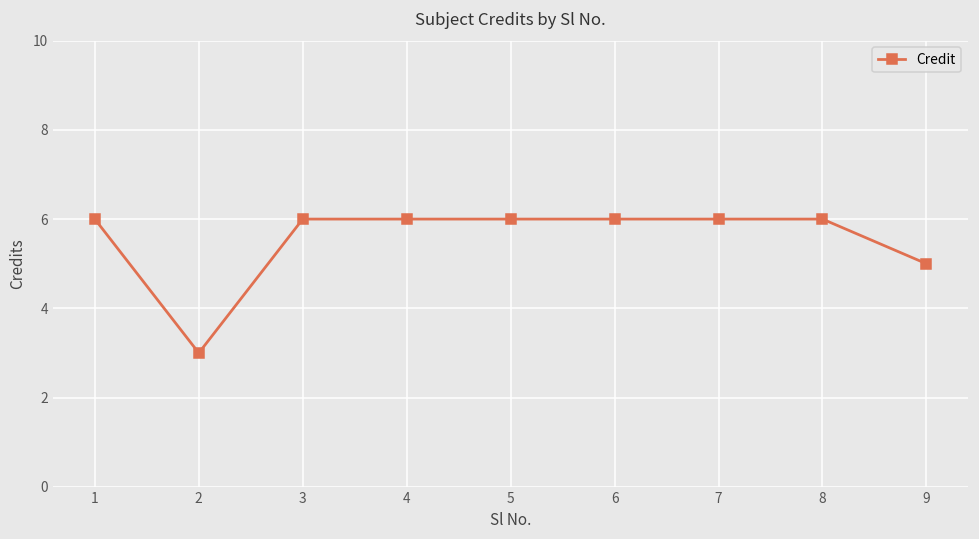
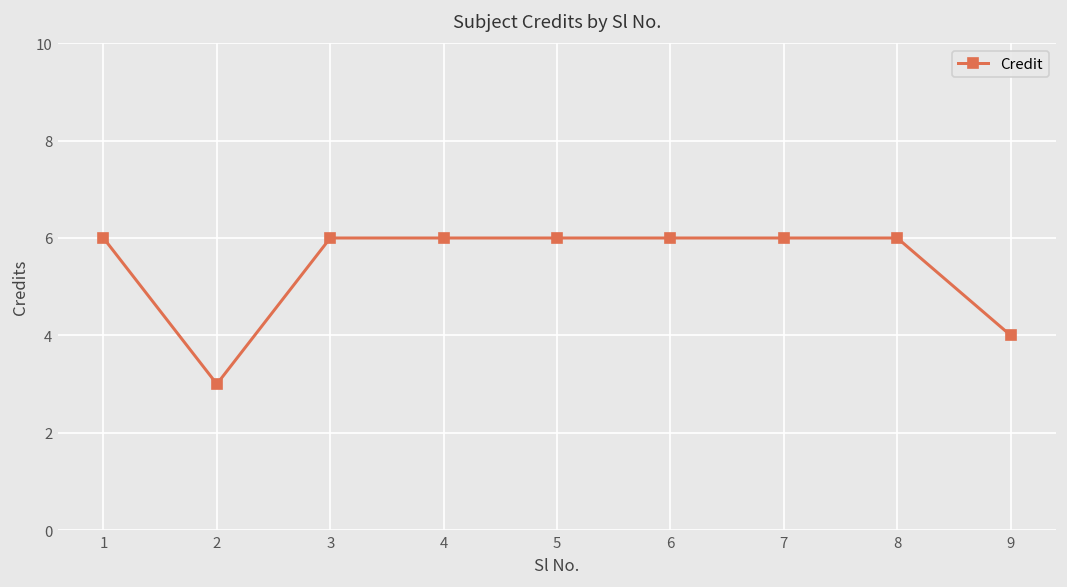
  {
    "1": 6,
    "2": 3,
    "3": 6,
    "4": 6,
    "5": 6,
    "6": 6,
    "7": 6,
    "8": 6,
-   "9": 5
+   "9": 4
  }
